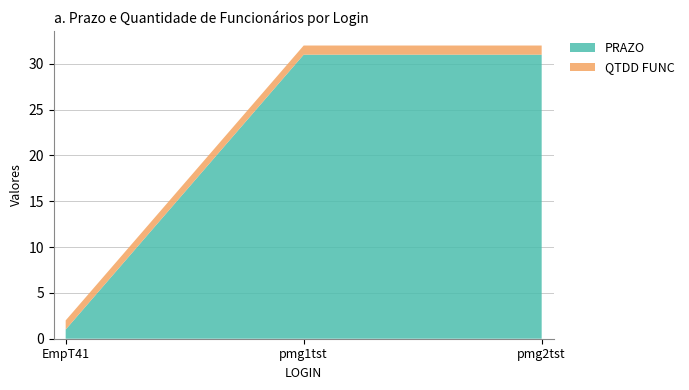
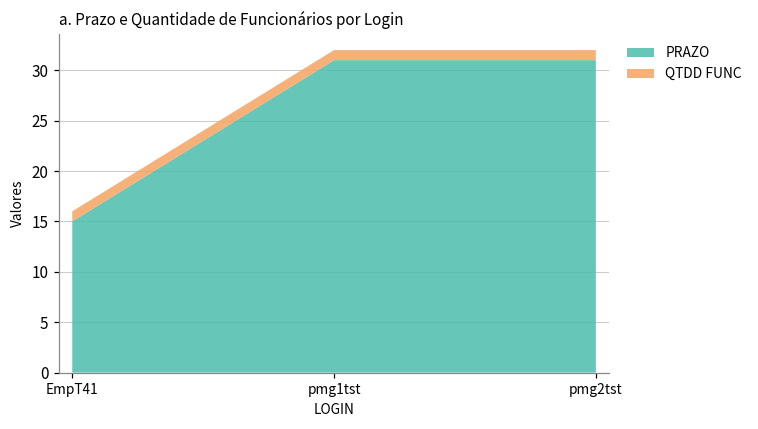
  {
    "PRAZO": {
-     "EmpT41": 1,
+     "EmpT41": 15,
      "pmg1tst": 31,
      "pmg2tst": 31
    },
    "QTDD FUNC": {
      "EmpT41": 1,
      "pmg1tst": 1,
      "pmg2tst": 1
    }
  }
